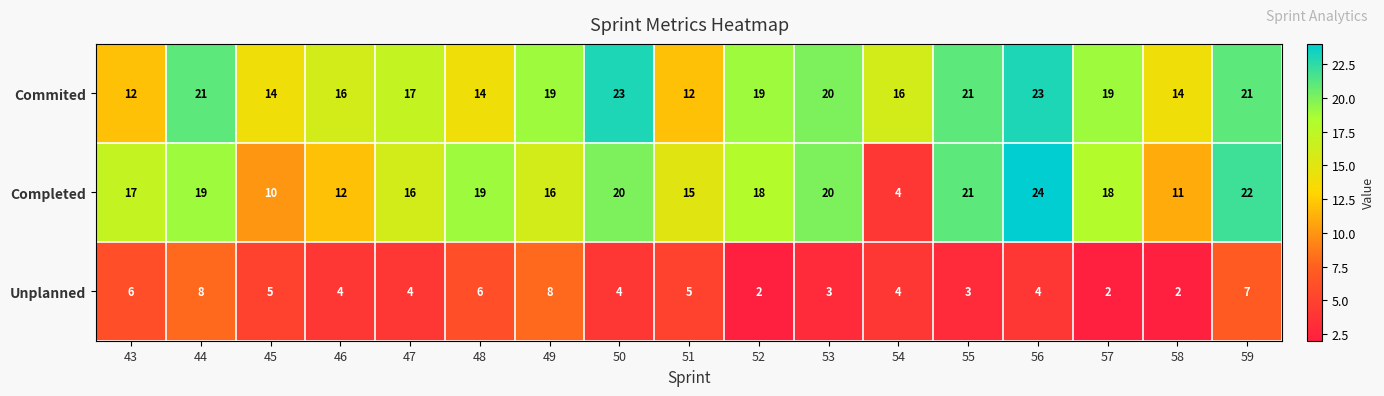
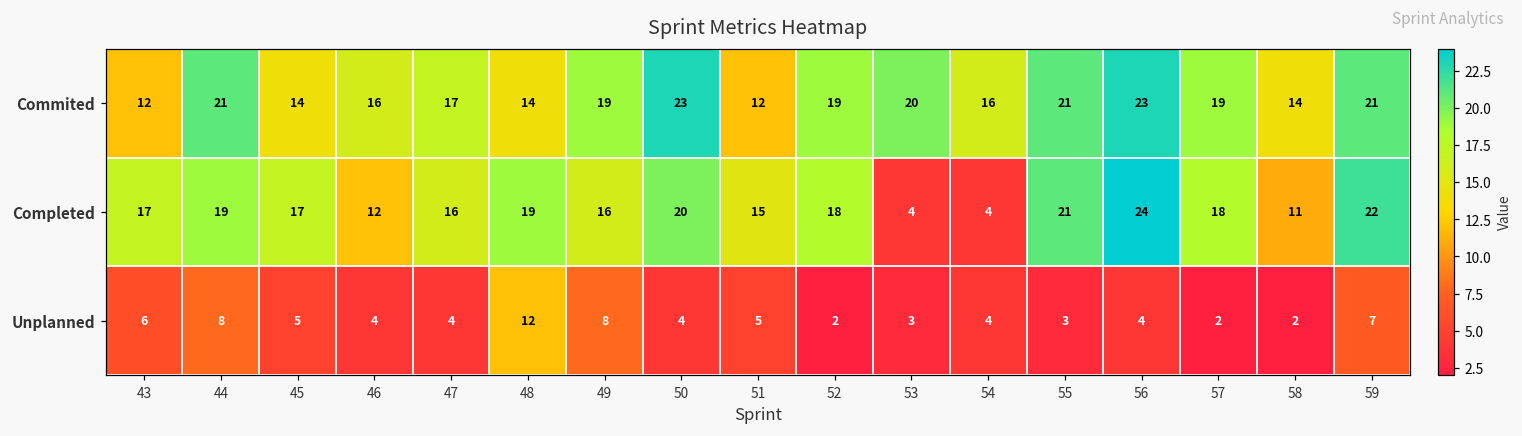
  {
    "Commited": {
      "43": 12,
      "44": 21,
      "45": 14,
      "46": 16,
      "47": 17,
      "48": 14,
      "49": 19,
      "50": 23,
      "51": 12,
      "52": 19,
      "53": 20,
      "54": 16,
      "55": 21,
      "56": 23,
      "57": 19,
      "58": 14,
      "59": 21
    },
    "Completed": {
      "43": 17,
      "44": 19,
-     "45": 10,
+     "45": 17,
      "46": 12,
      "47": 16,
      "48": 19,
      "49": 16,
      "50": 20,
      "51": 15,
      "52": 18,
-     "53": 20,
+     "53": 4,
      "54": 4,
      "55": 21,
      "56": 24,
      "57": 18,
      "58": 11,
      "59": 22
    },
    "Unplanned": {
      "43": 6,
      "44": 8,
      "45": 5,
      "46": 4,
      "47": 4,
-     "48": 6,
+     "48": 12,
      "49": 8,
      "50": 4,
      "51": 5,
      "52": 2,
      "53": 3,
      "54": 4,
      "55": 3,
      "56": 4,
      "57": 2,
      "58": 2,
      "59": 7
    }
  }
